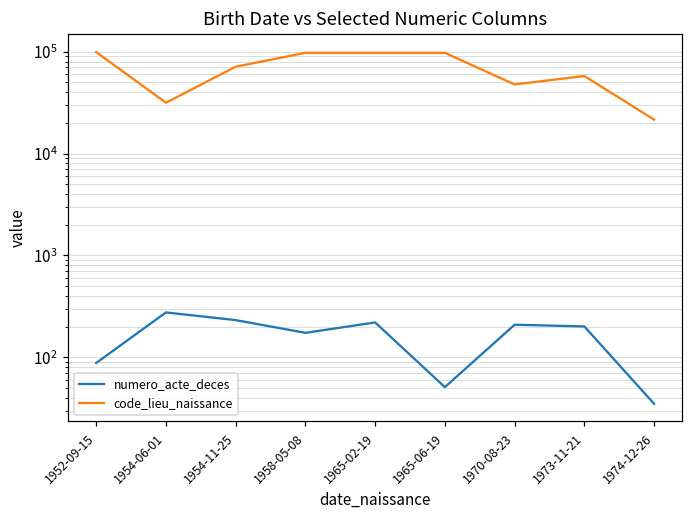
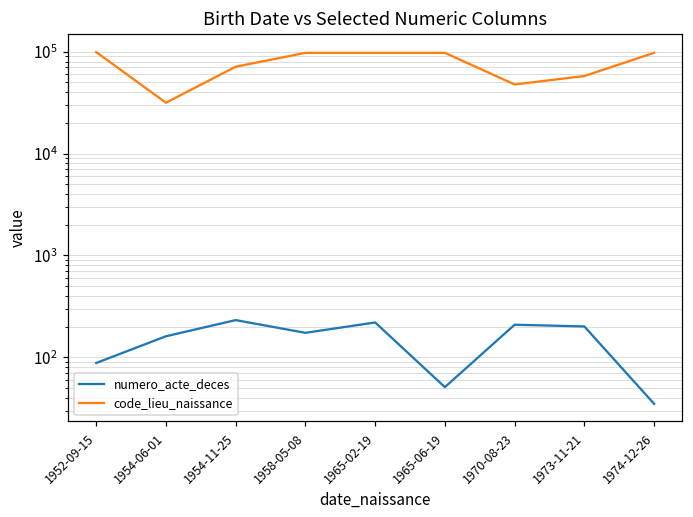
  {
    "numero_acte_deces": {
      "1952-09-15": 90,
-     "1954-06-01": 280,
+     "1954-06-01": 160,
      "1954-11-25": 230,
      "1958-05-08": 170,
      "1965-02-19": 220,
      "1965-06-19": 50,
      "1970-08-23": 210,
      "1973-11-21": 200,
      "1974-12-26": 35
    },
    "code_lieu_naissance": {
      "1952-09-15": 100000,
      "1954-06-01": 32000,
      "1954-11-25": 70000,
      "1958-05-08": 100000,
      "1965-02-19": 100000,
      "1965-06-19": 100000,
      "1970-08-23": 50000,
      "1973-11-21": 60000,
-     "1974-12-26": 22000
+     "1974-12-26": 100000
    }
  }
